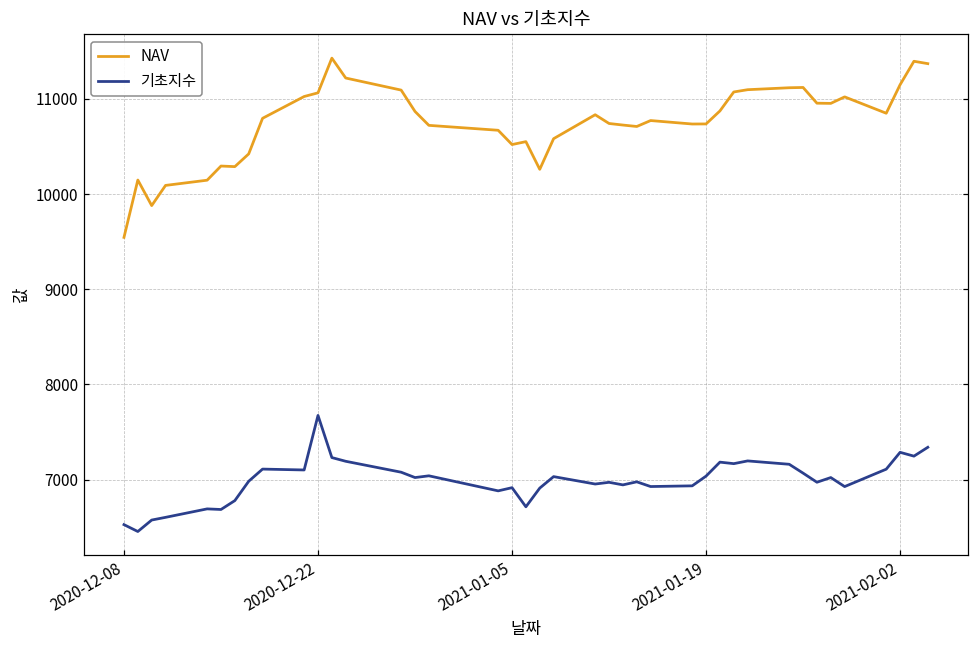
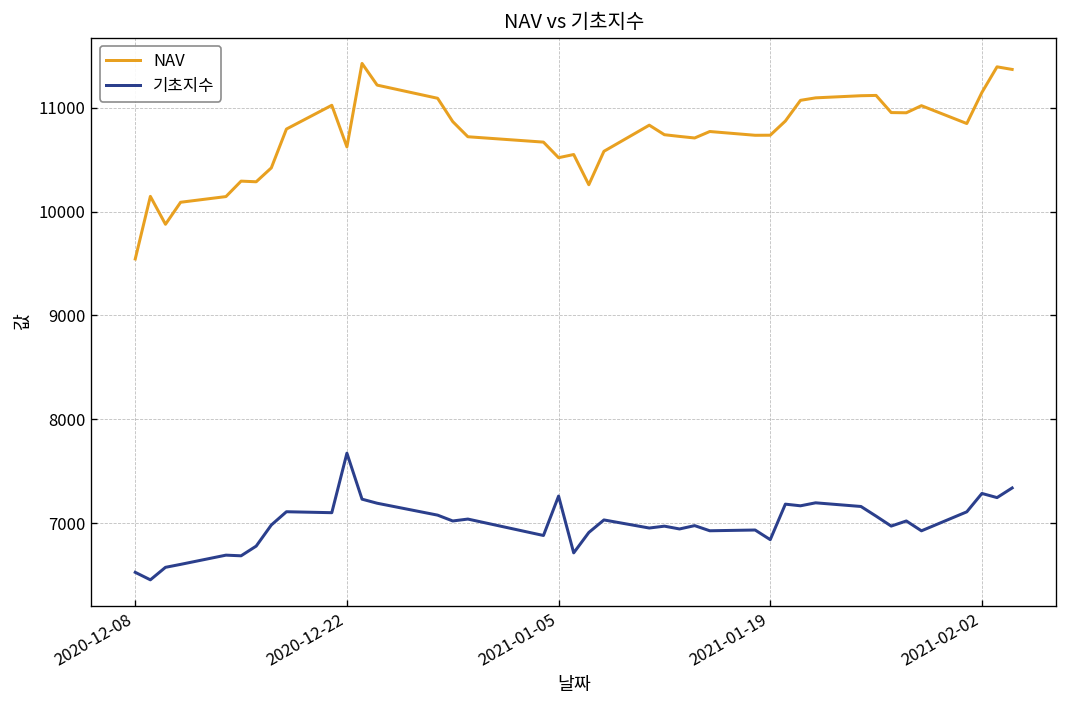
  {
    "NAV": {
      "2020-12-08": 9500,
-     "2020-12-22": 11100,
+     "2020-12-22": 10600,
      "2021-01-05": 10500,
      "2021-01-19": 10700,
      "2021-02-02": 11100
    },
    "기초지수": {
      "2020-12-08": 6500,
      "2020-12-22": 7700,
-     "2021-01-05": 6900,
-     "2021-01-19": 7000,
+     "2021-01-05": 7300,
+     "2021-01-19": 6800,
      "2021-02-02": 7300
    }
  }
